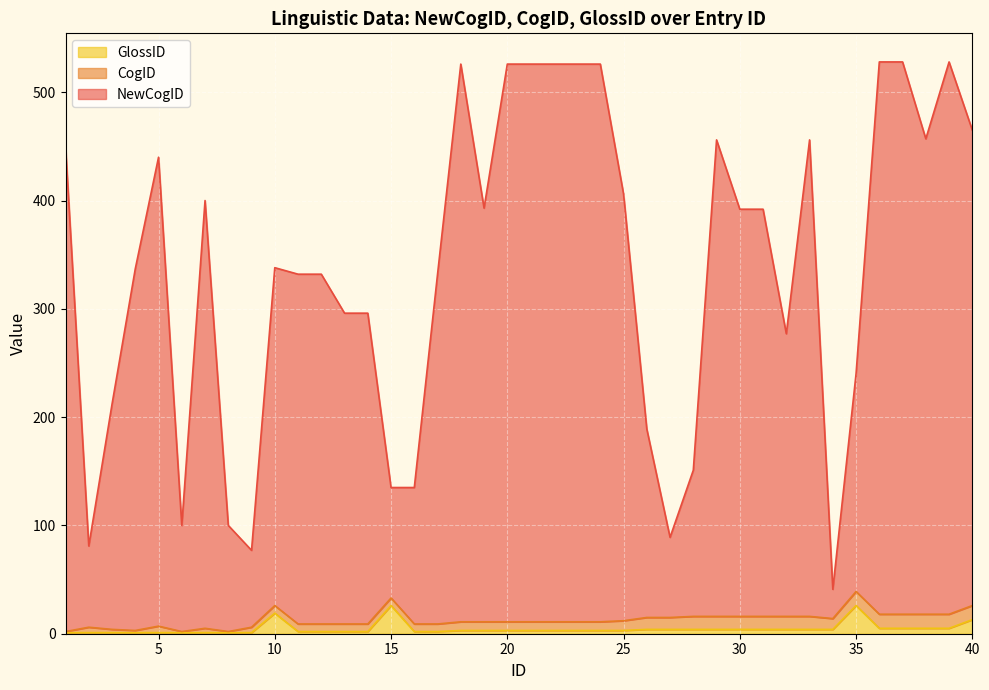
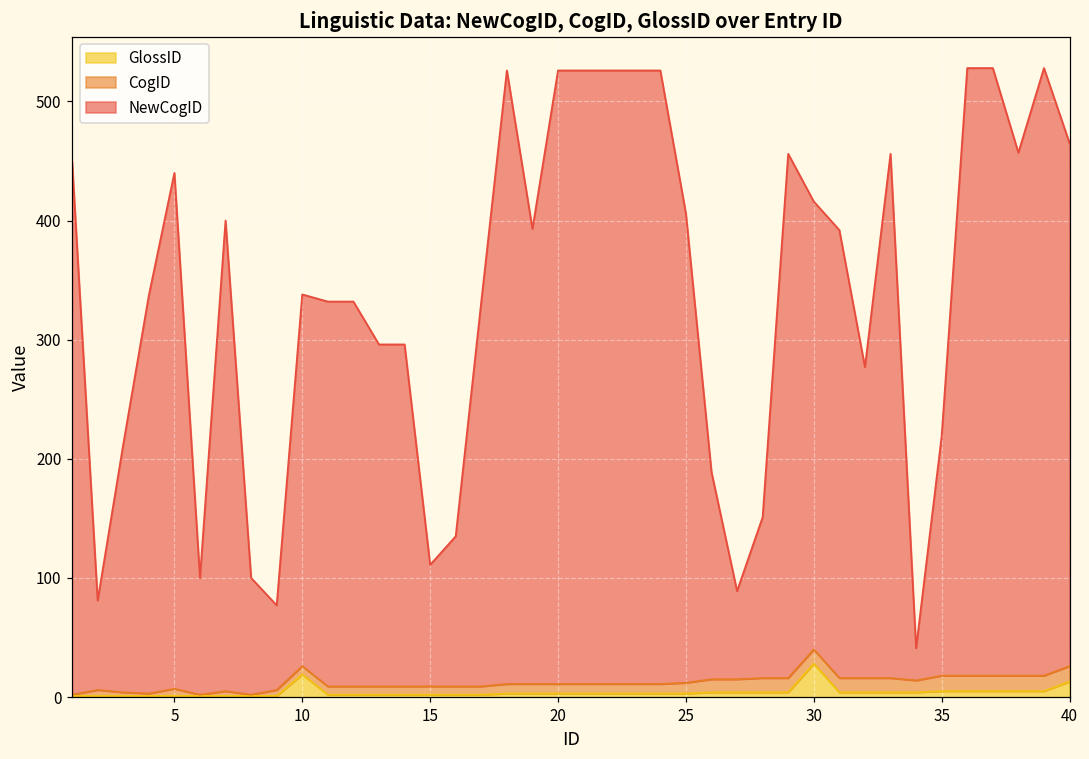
  {
    "GlossID": {
      "5": 1,
      "10": 19,
-     "15": 26,
+     "15": 2,
      "20": 3,
      "25": 3,
-     "30": 4,
-     "35": 26,
+     "30": 28,
+     "35": 5,
      "40": 13
    }
  }
